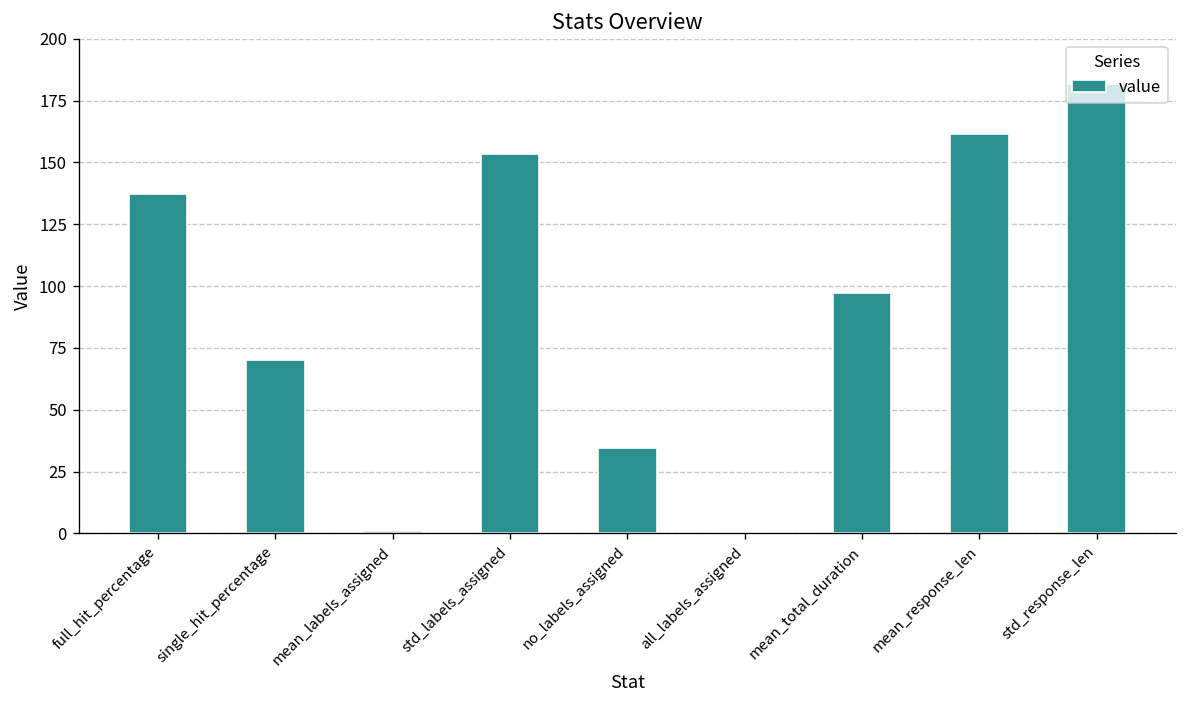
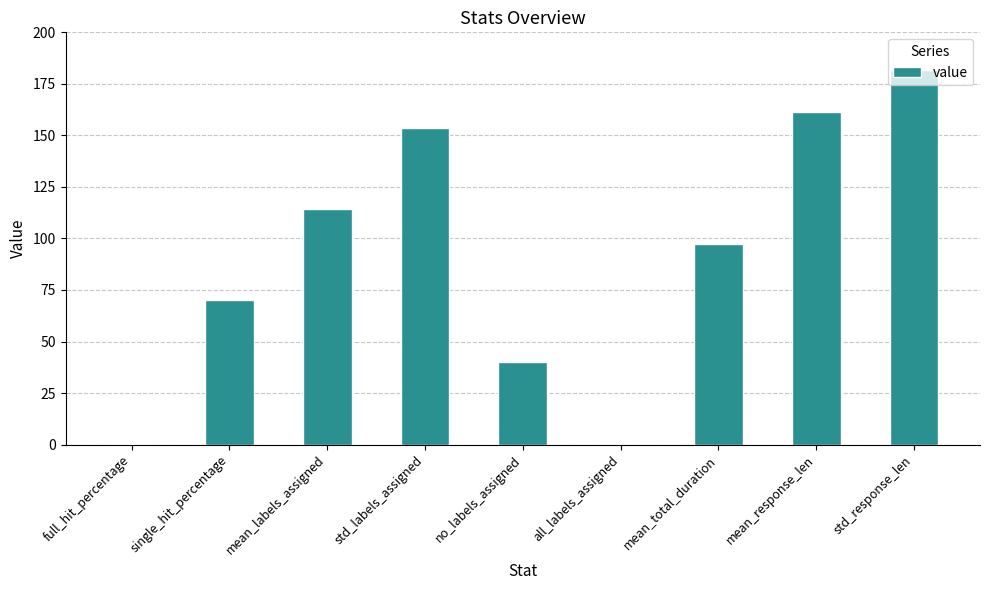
  {
-   "full_hit_percentage": 137,
+   "full_hit_percentage": 0,
    "single_hit_percentage": 70,
-   "mean_labels_assigned": 1,
+   "mean_labels_assigned": 114,
    "std_labels_assigned": 153,
-   "no_labels_assigned": 35,
+   "no_labels_assigned": 40,
    "all_labels_assigned": 0,
    "mean_total_duration": 97,
    "mean_response_len": 161
  }
